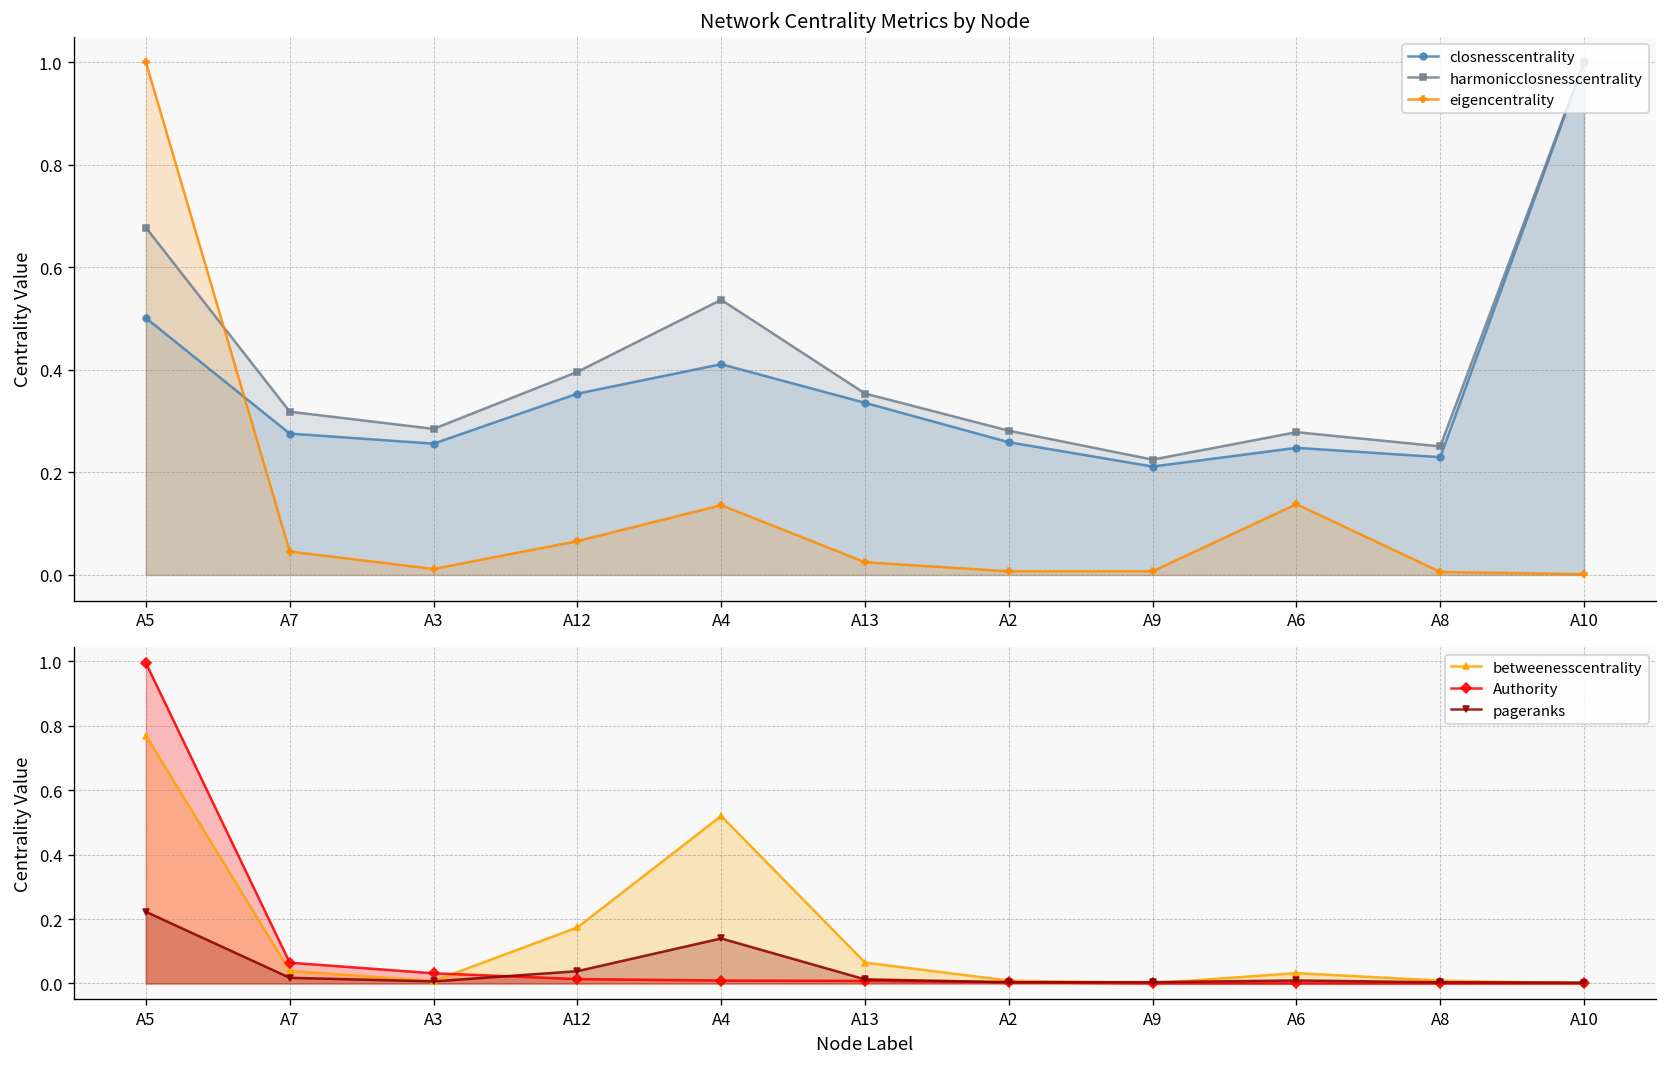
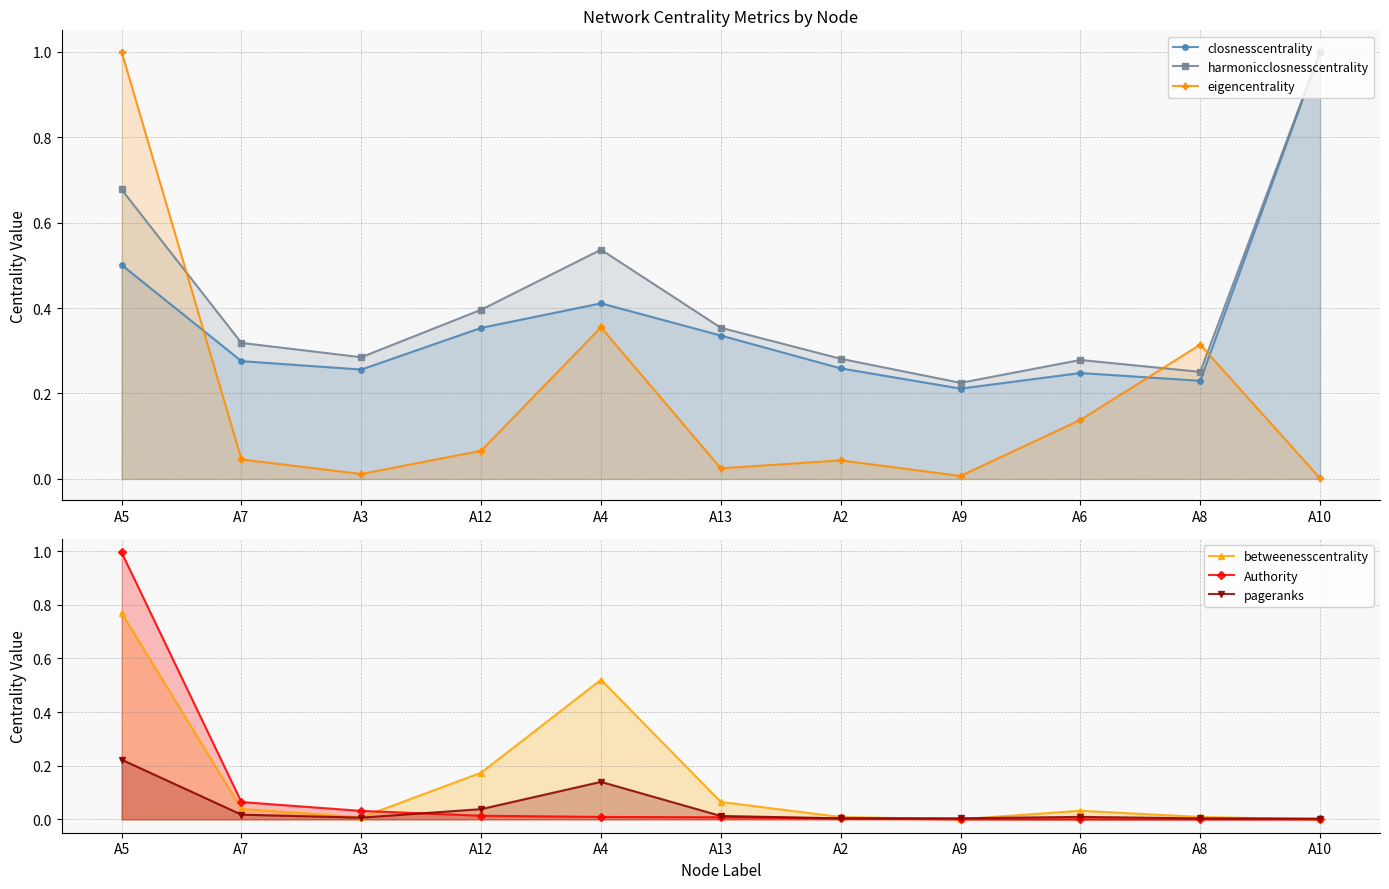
  {
    "Network Centrality Metrics by Node": {
      "eigencentrality": {
        "A5": 1.00,
        "A7": 0.05,
        "A3": 0.01,
        "A12": 0.07,
-       "A4": 0.14,
+       "A4": 0.35,
        "A13": 0.02,
-       "A2": 0.01,
+       "A2": 0.04,
        "A9": 0.01,
        "A6": 0.14,
-       "A8": 0.01,
+       "A8": 0.31,
        "A10": 0.00
      }
    }
  }
